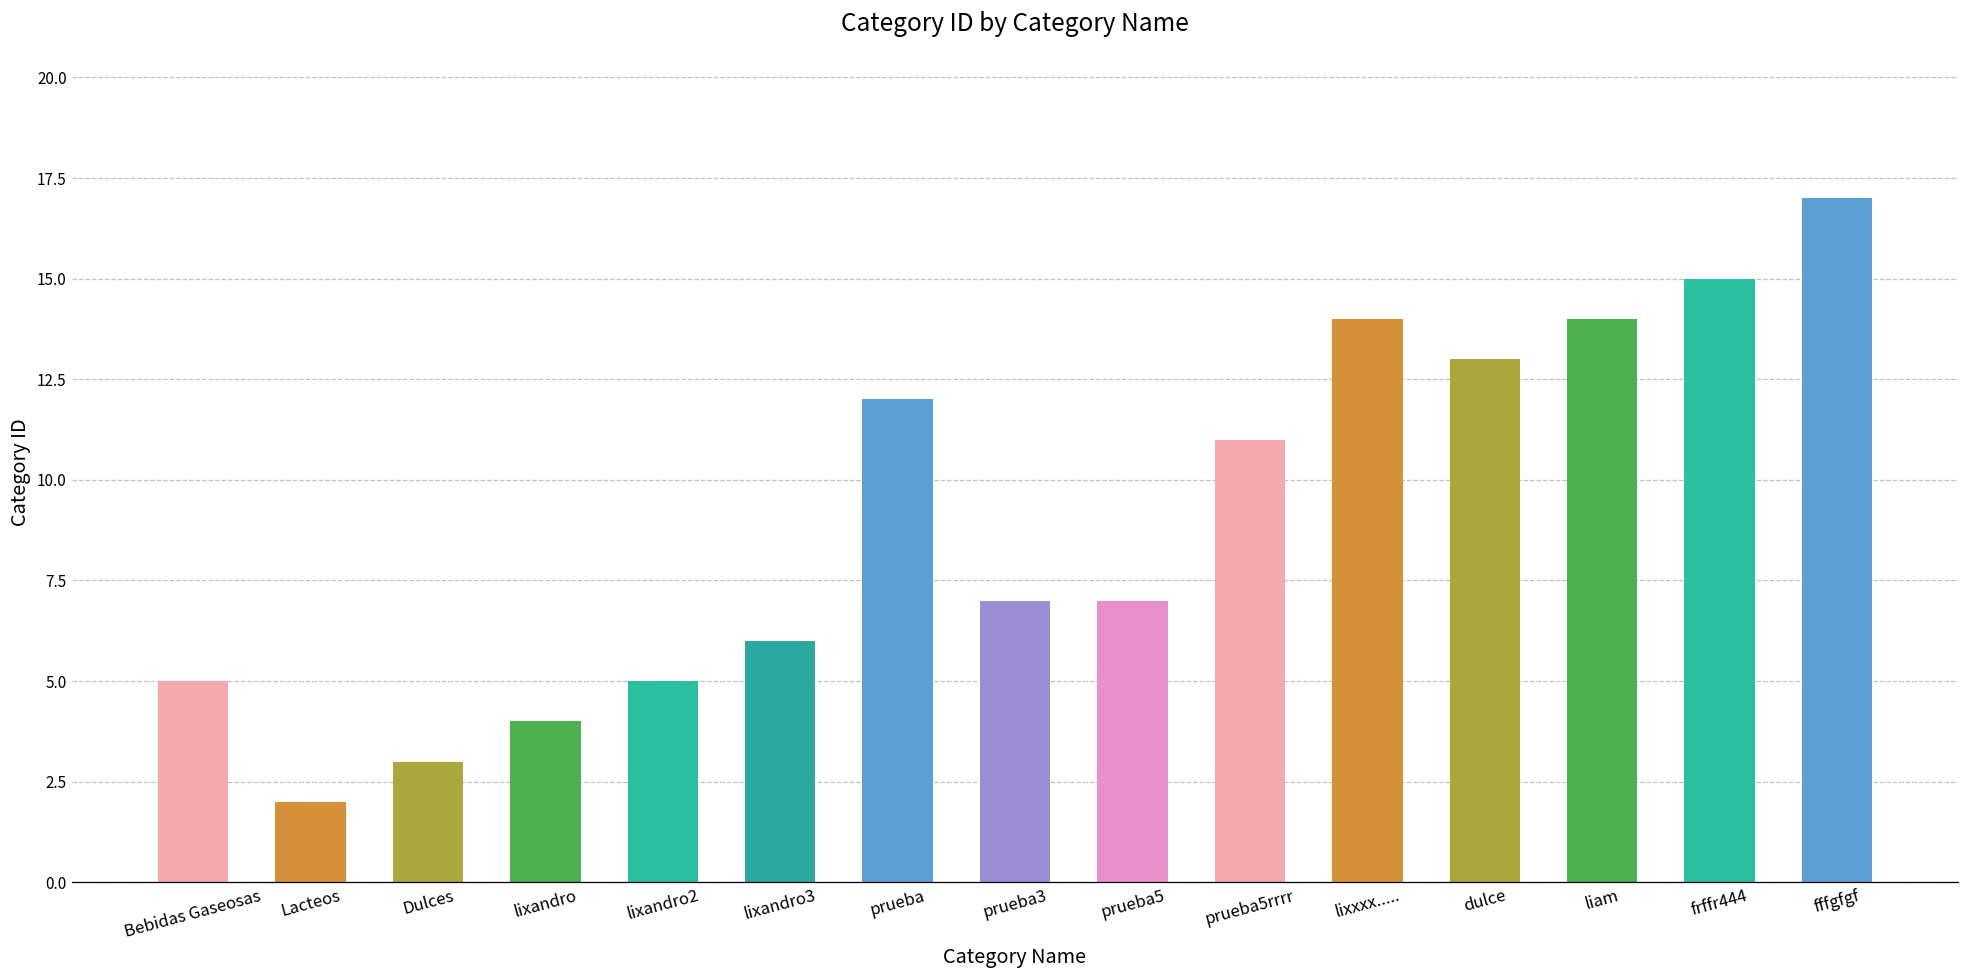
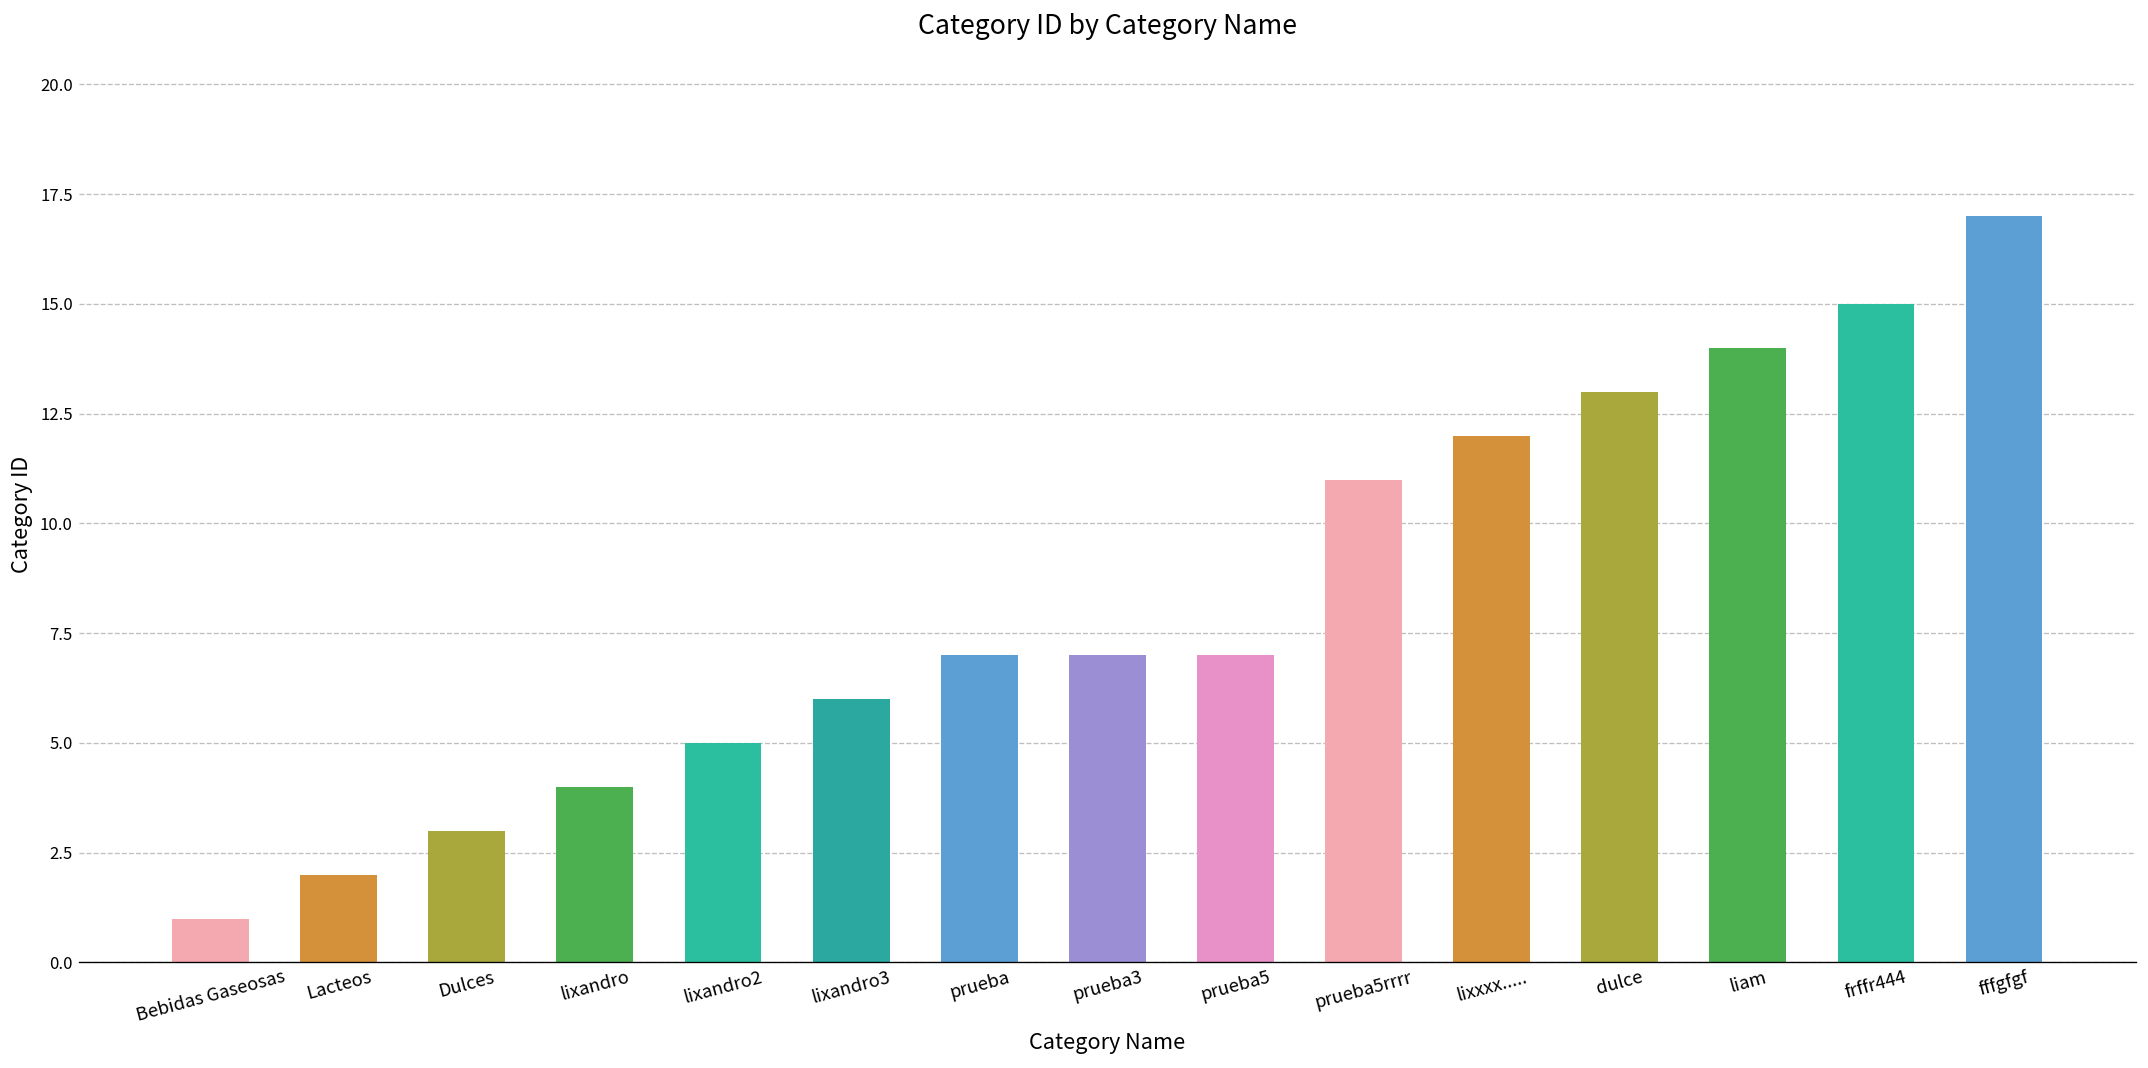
  {
-   "Bebidas Gaseosas": 5,
+   "Bebidas Gaseosas": 1,
    "Lacteos": 2,
    "Dulces": 3,
    "lixandro": 4,
    "lixandro2": 5,
    "lixandro3": 6,
-   "prueba": 12,
+   "prueba": 7,
    "prueba3": 7,
    "prueba5": 7,
    "prueba5rrrr": 11,
-   "lixxxx.....": 14,
+   "lixxxx.....": 12,
    "dulce": 13,
    "liam": 14,
    "frffr444": 15,
    "fffgfgf": 17
  }
